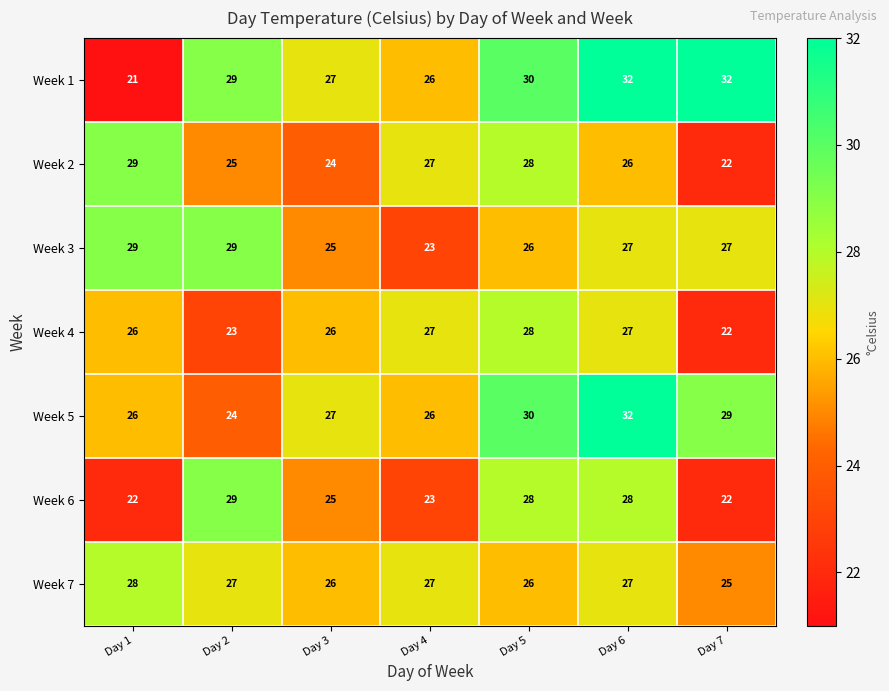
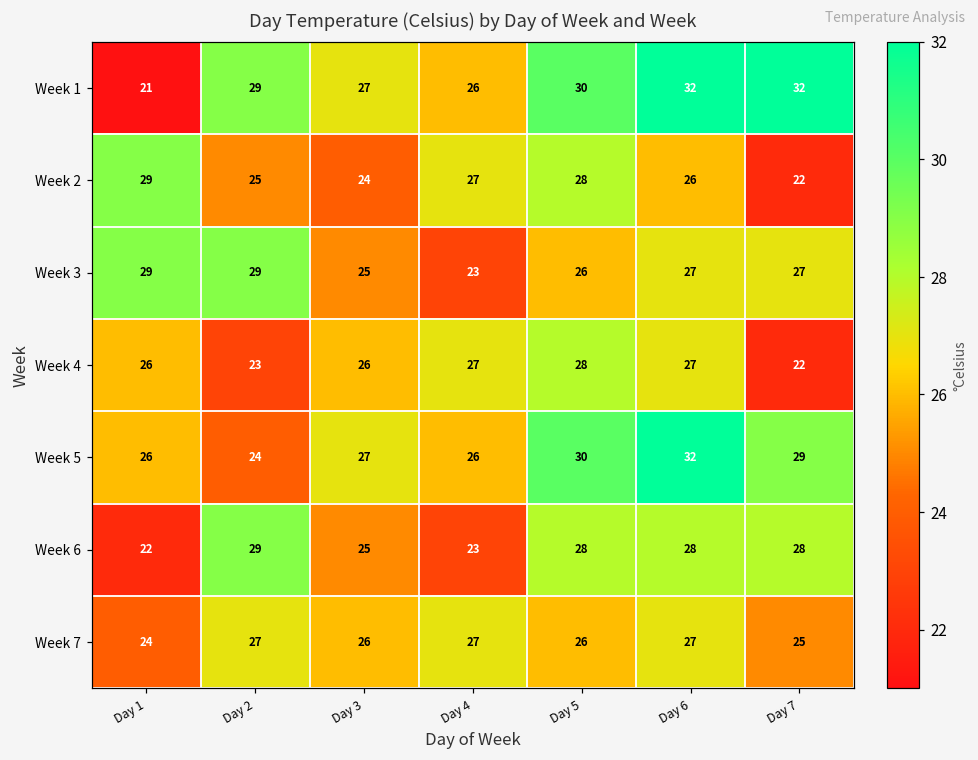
  {
    "Week 1": {
      "Day 1": 21,
      "Day 2": 29,
      "Day 3": 27,
      "Day 4": 26,
      "Day 5": 30,
      "Day 6": 32,
      "Day 7": 32
    },
    "Week 2": {
      "Day 1": 29,
      "Day 2": 25,
      "Day 3": 24,
      "Day 4": 27,
      "Day 5": 28,
      "Day 6": 26,
      "Day 7": 22
    },
    "Week 3": {
      "Day 1": 29,
      "Day 2": 29,
      "Day 3": 25,
      "Day 4": 23,
      "Day 5": 26,
      "Day 6": 27,
      "Day 7": 27
    },
    "Week 4": {
      "Day 1": 26,
      "Day 2": 23,
      "Day 3": 26,
      "Day 4": 27,
      "Day 5": 28,
      "Day 6": 27,
      "Day 7": 22
    },
    "Week 5": {
      "Day 1": 26,
      "Day 2": 24,
      "Day 3": 27,
      "Day 4": 26,
      "Day 5": 30,
      "Day 6": 32,
      "Day 7": 29
    },
    "Week 6": {
      "Day 1": 22,
      "Day 2": 29,
      "Day 3": 25,
      "Day 4": 23,
      "Day 5": 28,
      "Day 6": 28,
-     "Day 7": 22
+     "Day 7": 28
    },
    "Week 7": {
-     "Day 1": 28,
+     "Day 1": 24,
      "Day 2": 27,
      "Day 3": 26,
      "Day 4": 27,
      "Day 5": 26,
      "Day 6": 27,
      "Day 7": 25
    }
  }
